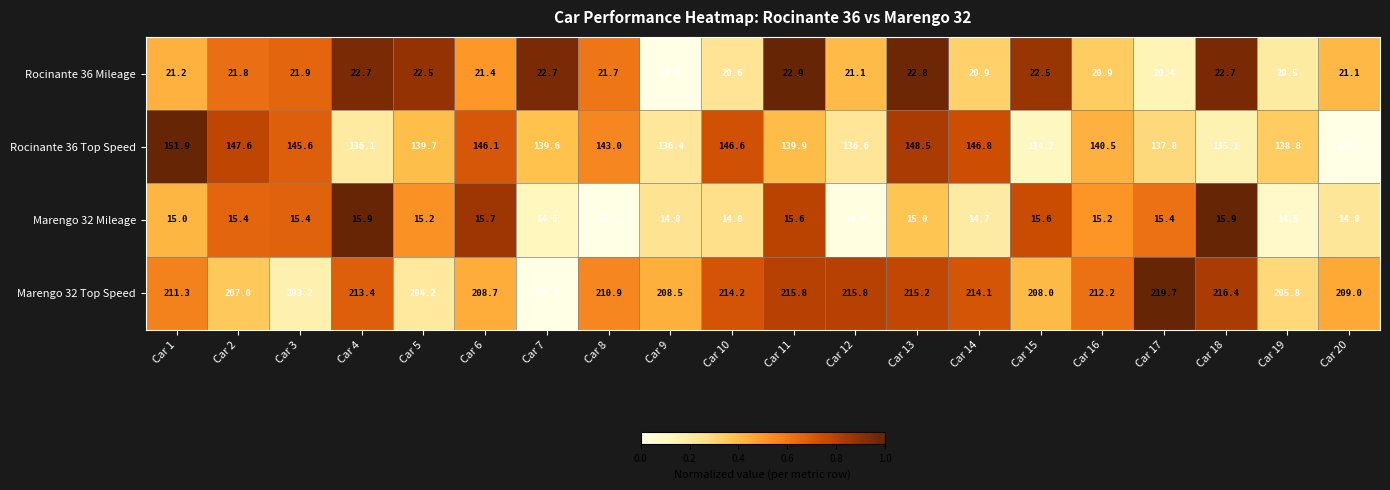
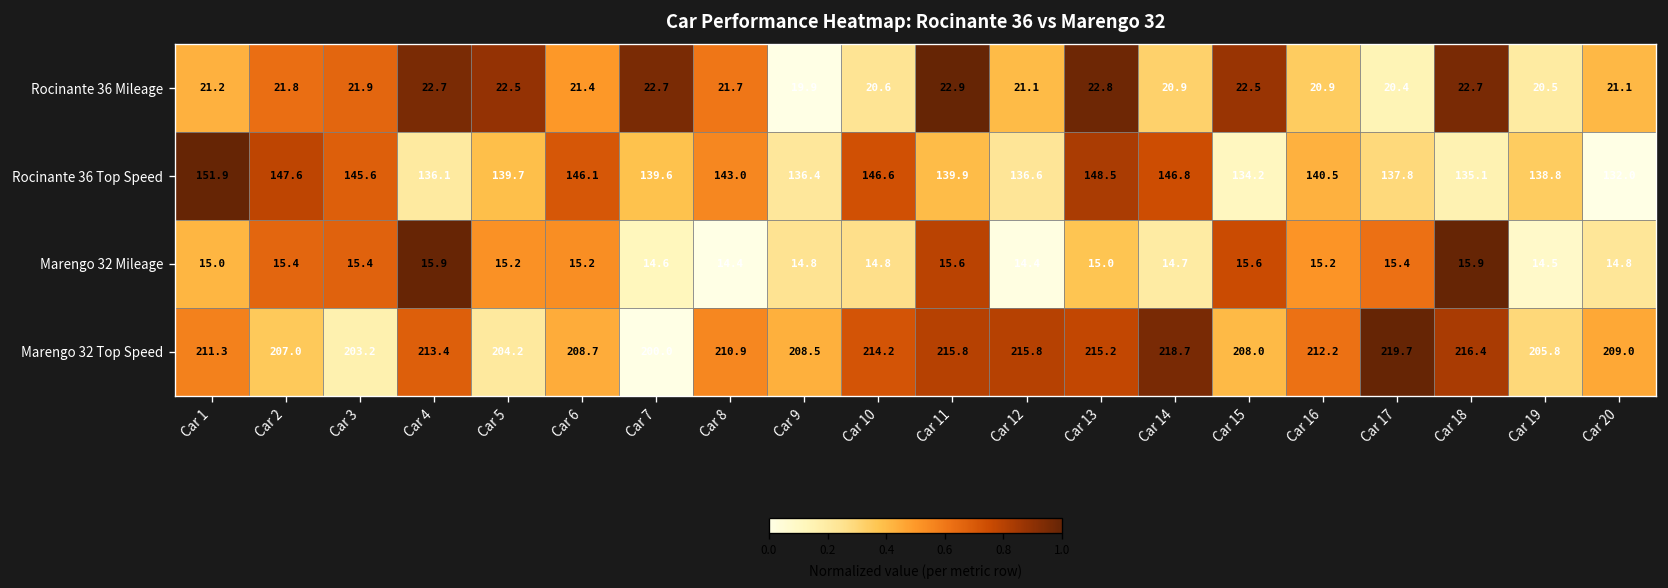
  {
    "Rocinante 36 Mileage": {
      "Car 1": 21.2,
      "Car 2": 21.8,
      "Car 3": 21.9,
      "Car 4": 22.7,
      "Car 5": 22.5,
      "Car 6": 21.4,
      "Car 7": 22.7,
      "Car 8": 21.7,
      "Car 10": 20.6,
      "Car 11": 22.9,
      "Car 12": 21.1,
      "Car 13": 22.8,
      "Car 14": 20.9,
      "Car 15": 22.5,
      "Car 16": 20.9,
      "Car 17": 20.4,
      "Car 18": 22.7,
      "Car 19": 20.5,
      "Car 20": 21.1
    },
    "Rocinante 36 Top Speed": {
      "Car 1": 151.9,
      "Car 2": 147.6,
      "Car 3": 145.6,
      "Car 4": 136.1,
      "Car 5": 139.7,
      "Car 6": 146.1,
      "Car 7": 139.6,
      "Car 8": 143.0,
      "Car 9": 136.4,
      "Car 10": 146.6,
      "Car 11": 139.9,
      "Car 12": 136.6,
      "Car 13": 148.5,
      "Car 14": 146.8,
      "Car 15": 134.2,
      "Car 16": 140.5,
      "Car 17": 137.8,
      "Car 18": 135.1,
      "Car 19": 138.8
    },
    "Marengo 32 Mileage": {
      "Car 1": 15.0,
      "Car 2": 15.4,
      "Car 3": 15.4,
      "Car 4": 15.9,
      "Car 5": 15.2,
-     "Car 6": 15.7,
+     "Car 6": 15.2,
      "Car 7": 14.6,
      "Car 9": 14.8,
      "Car 10": 14.8,
      "Car 11": 15.6,
      "Car 13": 15.0,
      "Car 14": 14.7,
      "Car 15": 15.6,
      "Car 16": 15.2,
      "Car 17": 15.4,
      "Car 18": 15.9,
      "Car 19": 14.5,
      "Car 20": 14.8
    },
    "Marengo 32 Top Speed": {
      "Car 1": 211.3,
      "Car 2": 207.0,
      "Car 3": 203.2,
      "Car 4": 213.4,
      "Car 5": 204.2,
      "Car 6": 208.7,
      "Car 8": 210.9,
      "Car 9": 208.5,
      "Car 10": 214.2,
      "Car 11": 215.8,
      "Car 12": 215.8,
      "Car 13": 215.2,
-     "Car 14": 214.1,
+     "Car 14": 218.7,
      "Car 15": 208.0,
      "Car 16": 212.2,
      "Car 17": 219.7,
      "Car 18": 216.4,
      "Car 19": 205.8,
      "Car 20": 209.0
    }
  }
